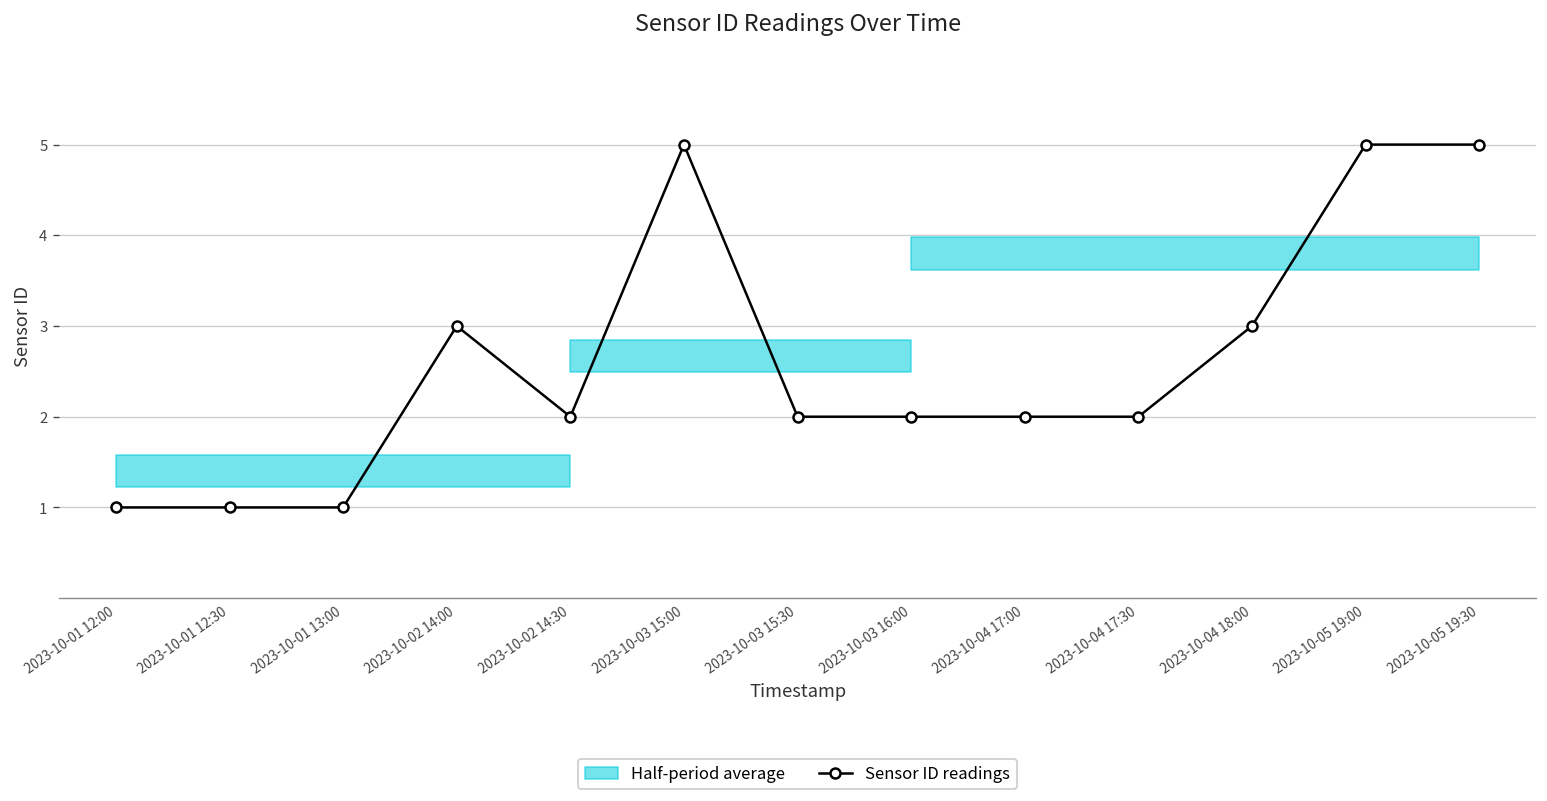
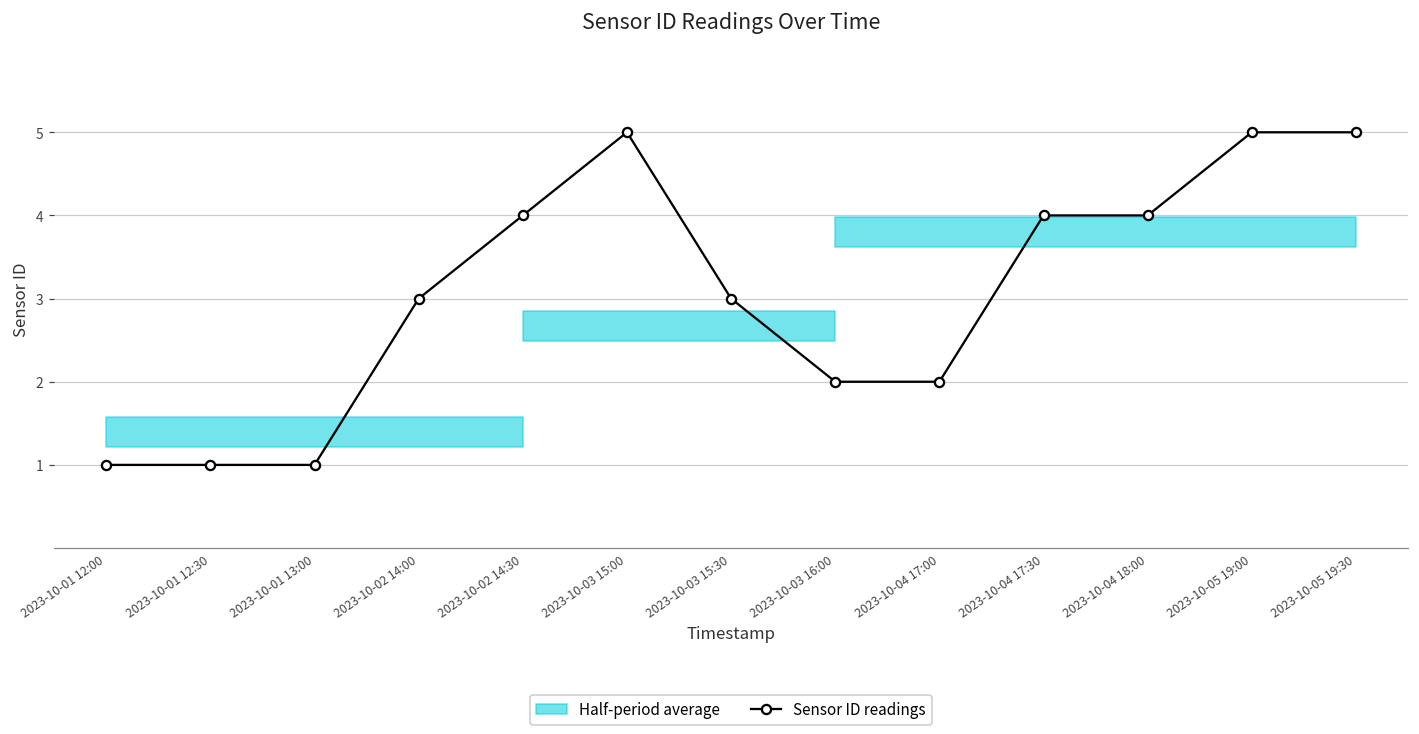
  {
    "Sensor ID readings": {
      "2023-10-01 12:00": 1,
      "2023-10-01 12:30": 1,
      "2023-10-01 13:00": 1,
      "2023-10-02 14:00": 3,
-     "2023-10-02 14:30": 2,
+     "2023-10-02 14:30": 4,
      "2023-10-03 15:00": 5,
-     "2023-10-03 15:30": 2,
+     "2023-10-03 15:30": 3,
      "2023-10-03 16:00": 2,
      "2023-10-04 17:00": 2,
-     "2023-10-04 17:30": 2,
-     "2023-10-04 18:00": 3,
+     "2023-10-04 17:30": 4,
+     "2023-10-04 18:00": 4,
      "2023-10-05 19:00": 5,
      "2023-10-05 19:30": 5
    }
  }
